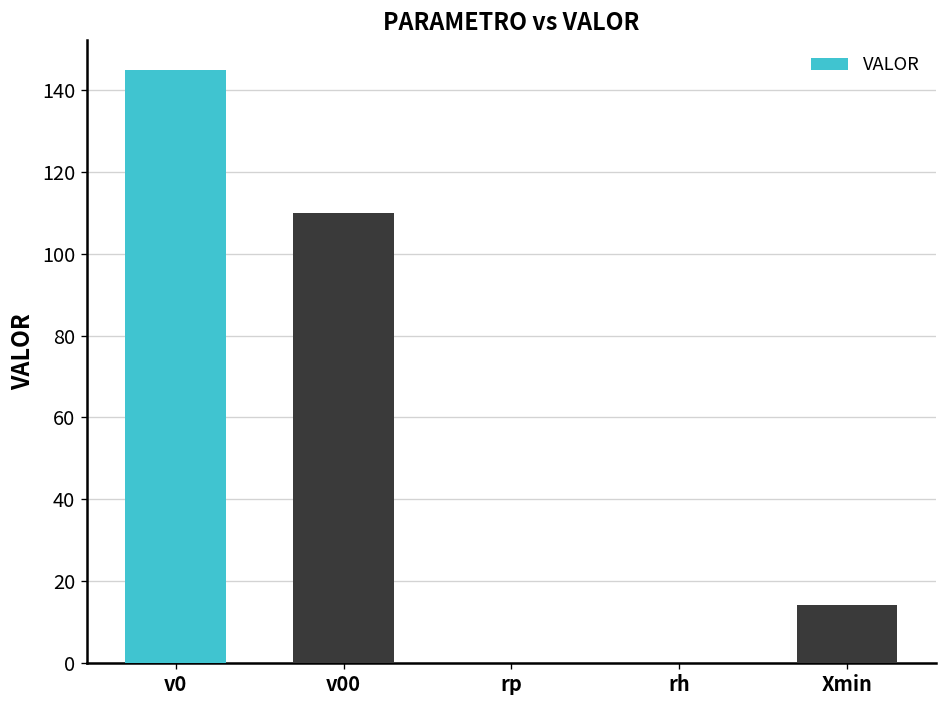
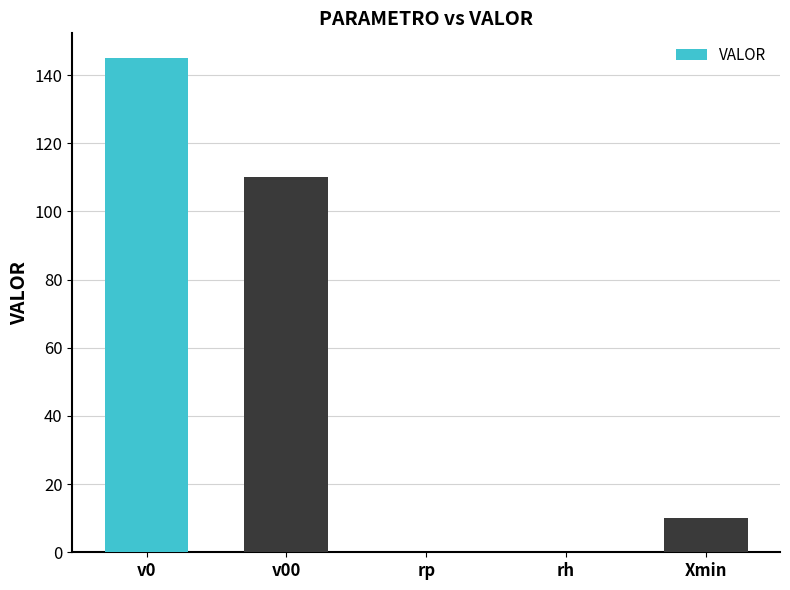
  {
    "v0": 145,
    "v00": 110,
-   "Xmin": 14
+   "Xmin": 10
  }
